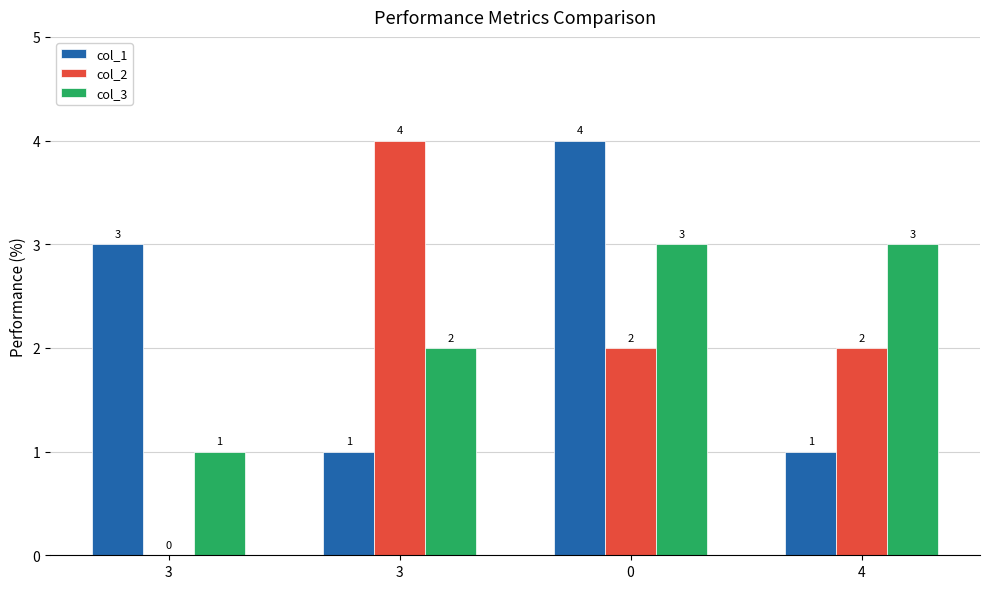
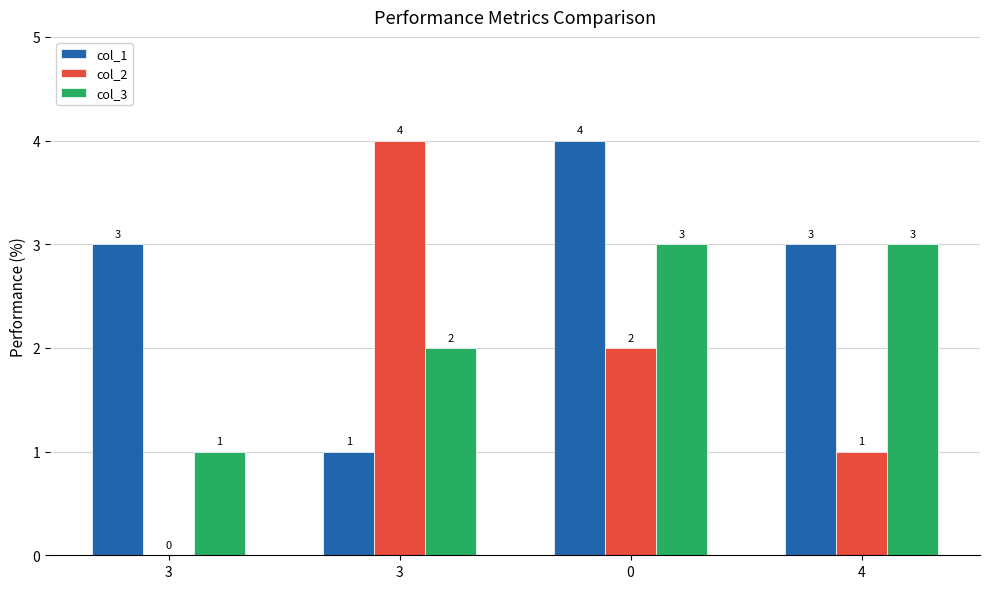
  {
    "col_1": {
      "0": 4,
-     "4": 1
+     "4": 3
    },
    "col_2": {
      "0": 2,
-     "4": 2
+     "4": 1
    },
    "col_3": {
      "0": 3,
      "4": 3
    }
  }
